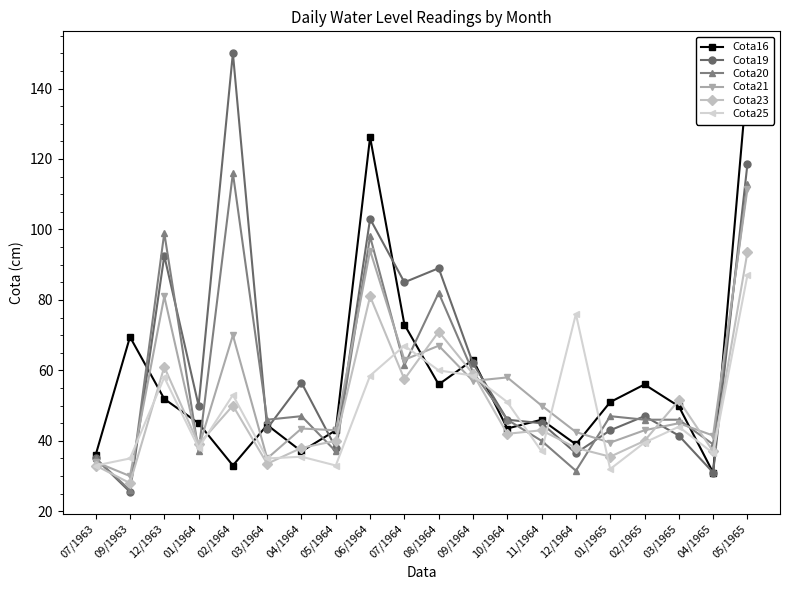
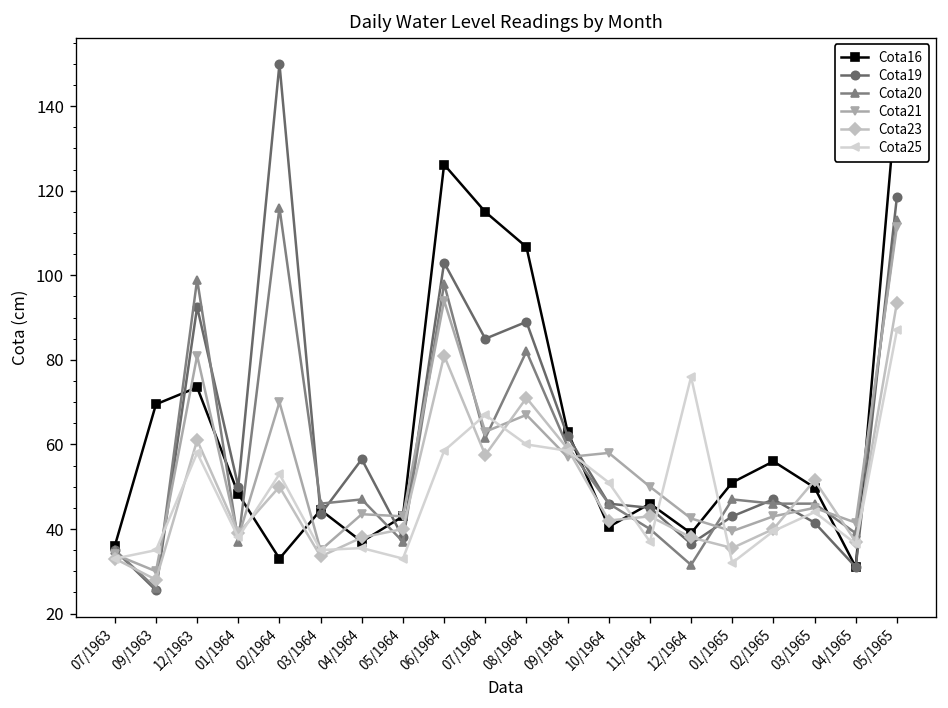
  {
    "Cota16": {
      "07/1963": 36,
      "09/1963": 70,
-     "12/1963": 52,
-     "01/1964": 45,
+     "12/1963": 74,
+     "01/1964": 48,
      "02/1964": 33,
      "03/1964": 45,
      "04/1964": 37,
      "06/1964": 126,
-     "07/1964": 73,
-     "08/1964": 56,
+     "07/1964": 115,
+     "08/1964": 107,
      "09/1964": 63,
-     "10/1964": 44,
+     "10/1964": 41,
      "11/1964": 46,
      "12/1964": 39,
      "01/1965": 51,
      "02/1965": 56,
      "03/1965": 50
    }
  }
